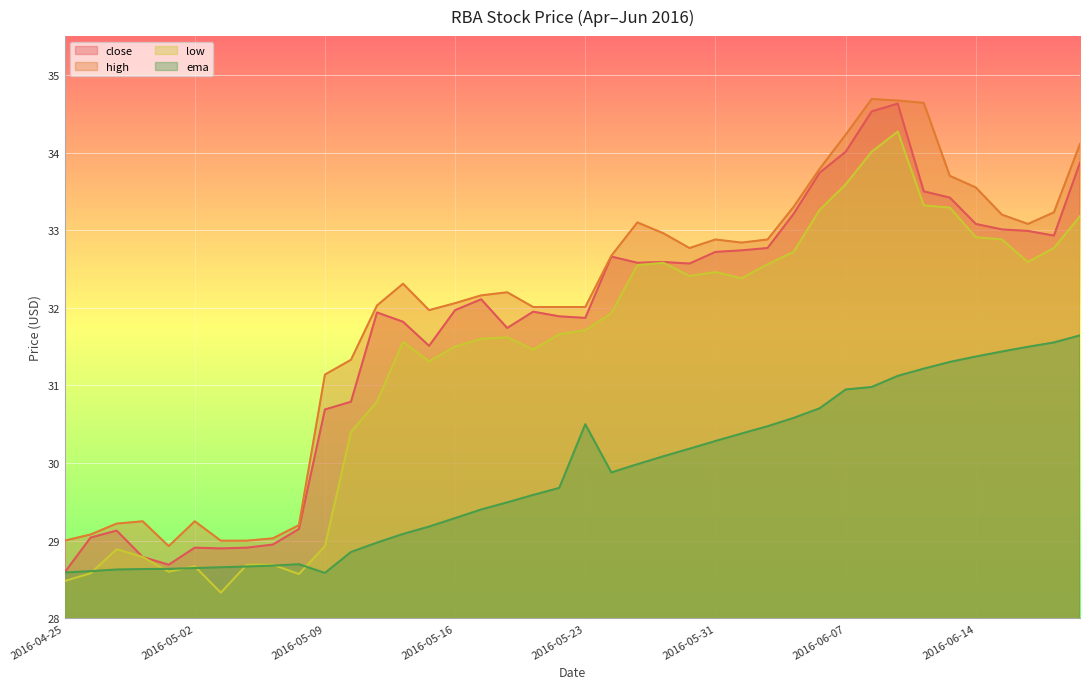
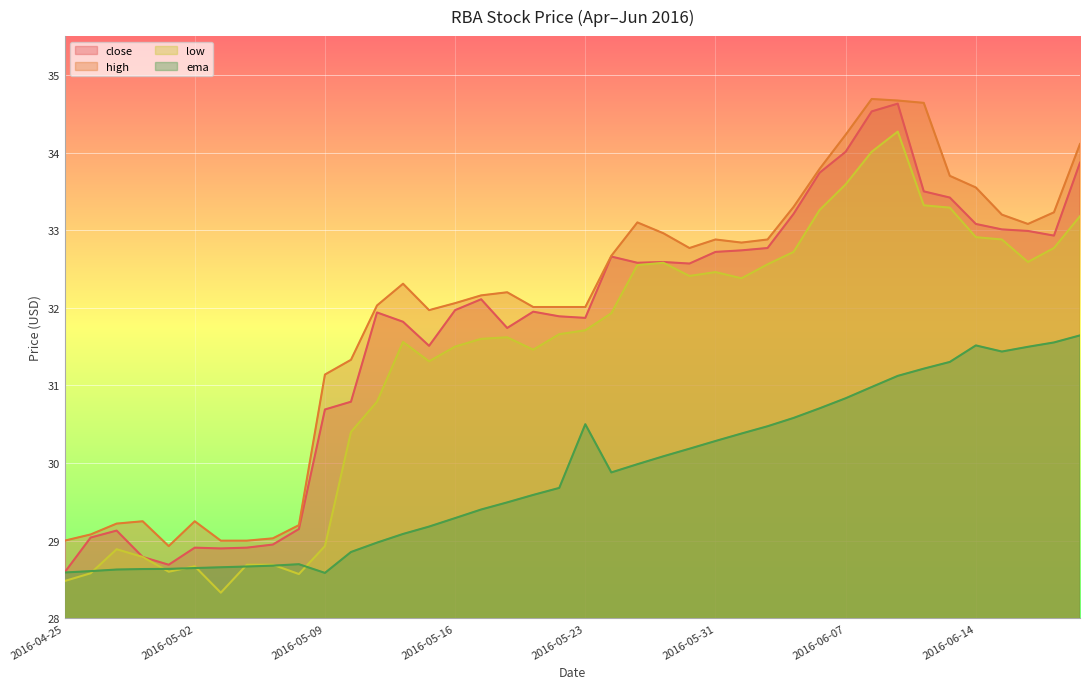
  {
    "ema": {
      "2016-05-09": 28.6,
      "2016-05-16": 29.3,
      "2016-05-23": 30.5,
      "2016-05-31": 30.3,
-     "2016-06-07": 30.9,
-     "2016-06-14": 31.4
+     "2016-06-07": 30.8,
+     "2016-06-14": 31.5
    }
  }
